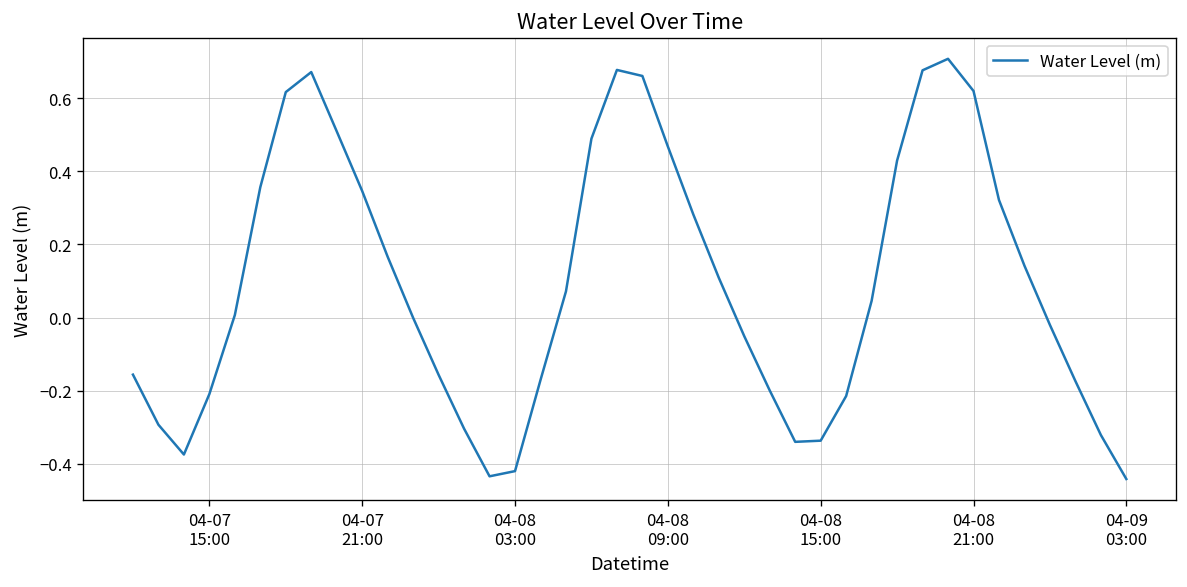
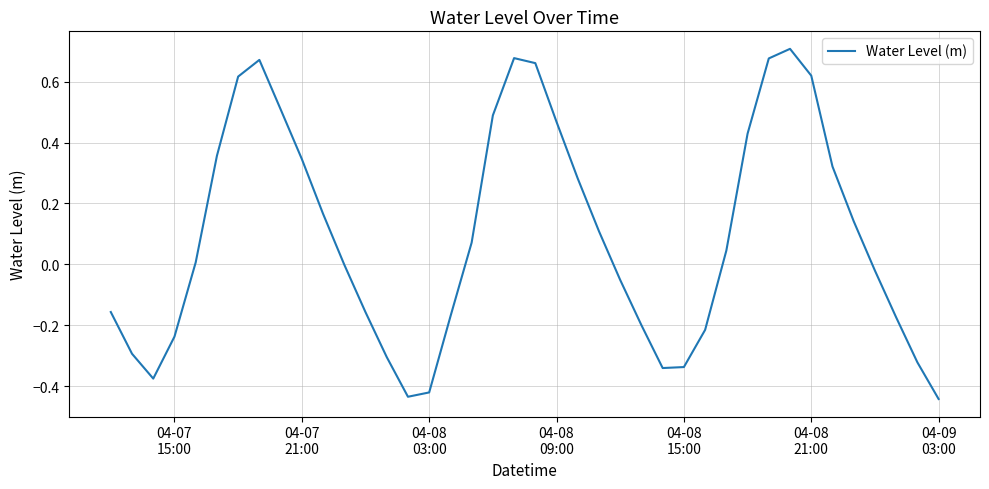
  {
-   "04-07 15:00": -0.21,
+   "04-07 15:00": -0.24,
    "04-07 21:00": 0.35,
    "04-08 03:00": -0.42,
    "04-08 09:00": 0.47,
    "04-08 15:00": -0.34,
    "04-08 21:00": 0.62,
    "04-09 03:00": -0.44
  }
